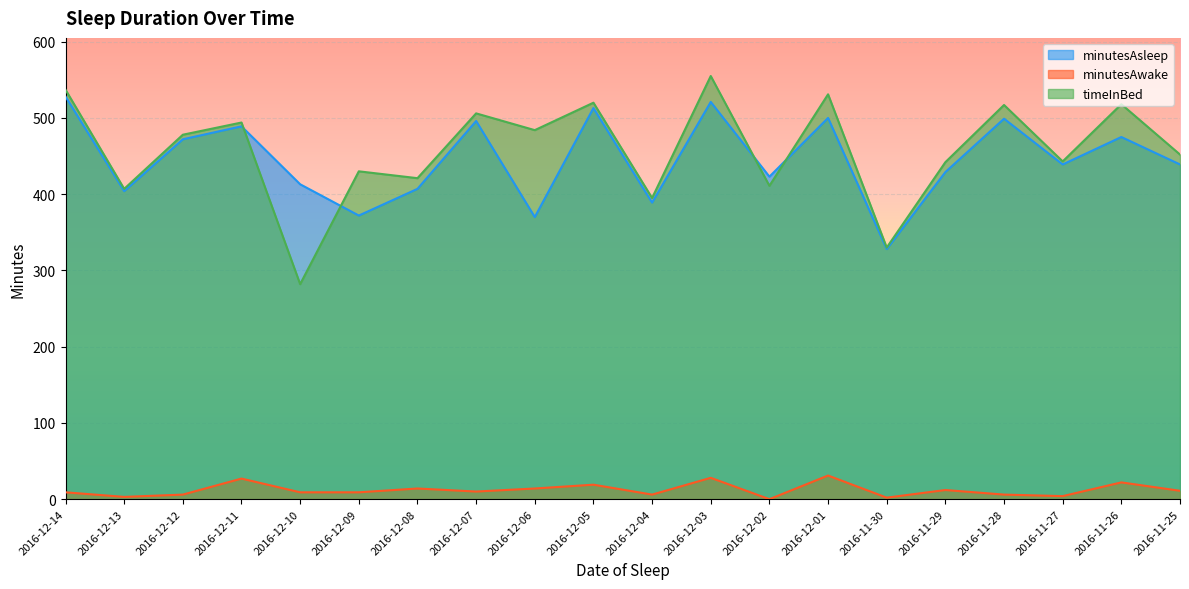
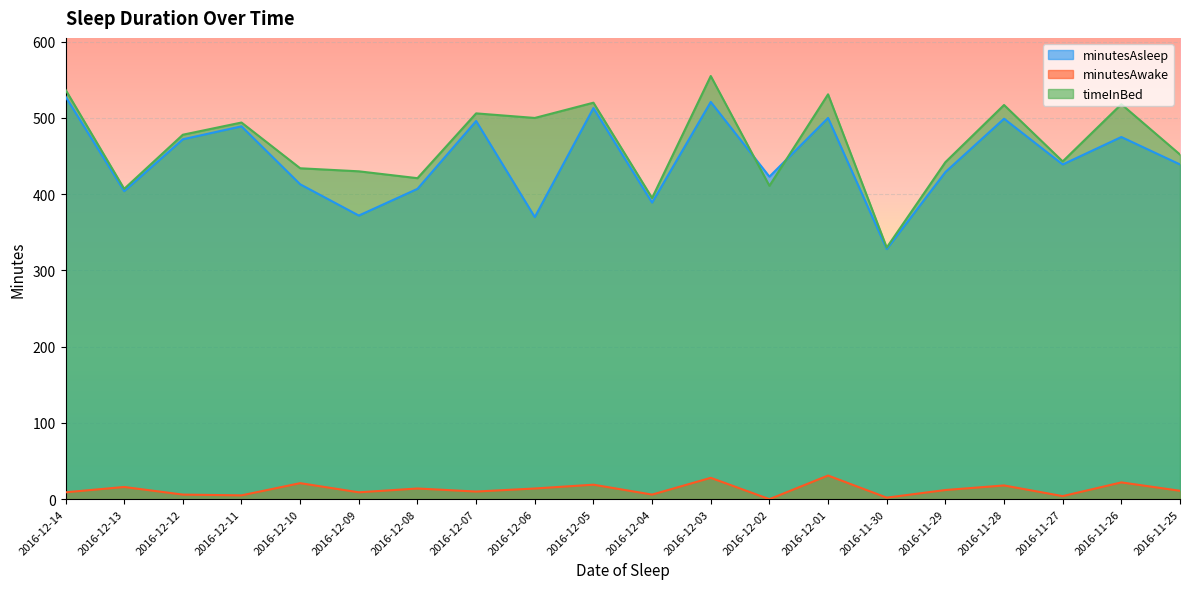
  {
    "minutesAsleep": {
      "2016-12-14": 530,
      "2016-12-12": 470,
      "2016-12-11": 490,
      "2016-12-10": 410,
      "2016-12-09": 370,
      "2016-12-08": 410,
      "2016-12-07": 500,
      "2016-12-06": 370,
      "2016-12-05": 510,
      "2016-12-04": 390,
      "2016-12-03": 520,
      "2016-12-02": 420,
      "2016-12-01": 500,
      "2016-11-29": 430,
      "2016-11-28": 500,
      "2016-11-27": 440,
      "2016-11-26": 480,
      "2016-11-25": 440
    },
    "minutesAwake": {
      "2016-12-14": 10,
-     "2016-12-13": 0,
+     "2016-12-13": 20,
      "2016-12-12": 10,
-     "2016-12-11": 30,
-     "2016-12-10": 10,
+     "2016-12-11": 10,
+     "2016-12-10": 20,
      "2016-12-09": 10,
      "2016-12-08": 10,
      "2016-12-07": 10,
      "2016-12-06": 10,
      "2016-12-05": 20,
      "2016-12-04": 10,
      "2016-12-03": 30,
      "2016-12-02": 0,
      "2016-12-01": 30,
      "2016-11-30": 0,
      "2016-11-29": 10,
-     "2016-11-28": 10,
+     "2016-11-28": 20,
      "2016-11-27": 0,
      "2016-11-26": 20,
      "2016-11-25": 10
    },
    "timeInBed": {
      "2016-12-14": 540,
      "2016-12-12": 480,
      "2016-12-11": 490,
-     "2016-12-10": 280,
+     "2016-12-10": 430,
      "2016-12-09": 430,
      "2016-12-08": 420,
      "2016-12-07": 510,
-     "2016-12-06": 480,
+     "2016-12-06": 500,
      "2016-12-05": 520,
      "2016-12-04": 400,
      "2016-12-03": 560,
      "2016-12-02": 410,
      "2016-12-01": 530,
      "2016-11-29": 440,
      "2016-11-28": 520,
      "2016-11-27": 440,
      "2016-11-25": 450
    }
  }
